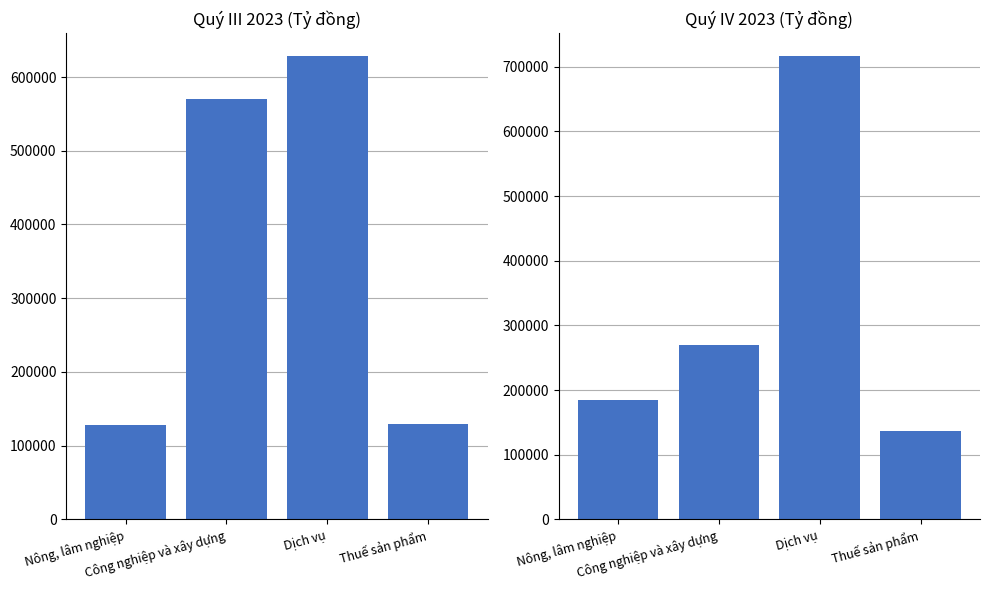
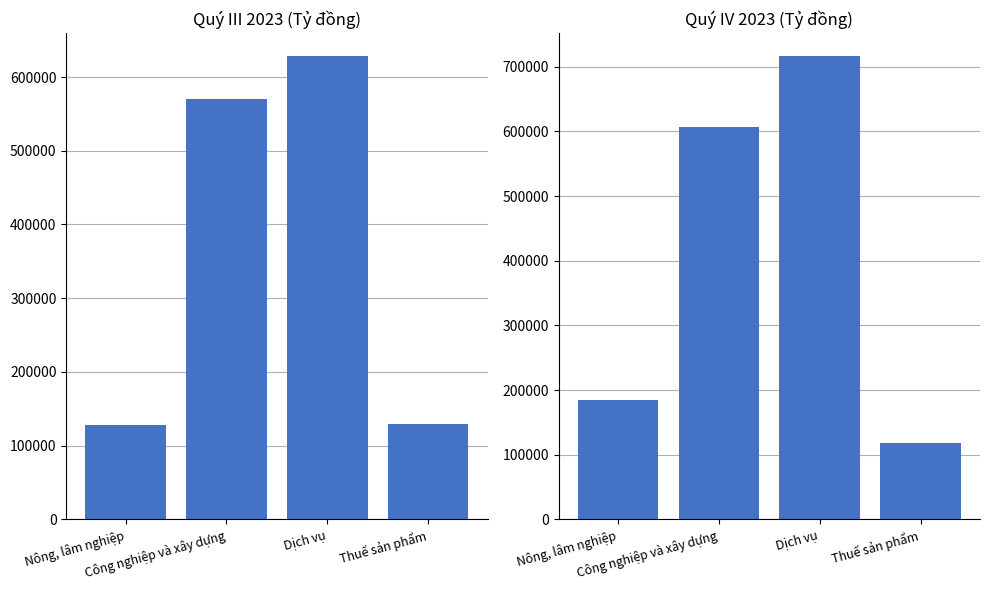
  {
    "Quý III 2023 (Tỷ đồng)": {
      "Nông, lâm nghiệp": 130000,
      "Công nghiệp và xây dựng": 570000,
      "Dịch vụ": 630000,
      "Thuế sản phẩm": 130000
    },
    "Quý IV 2023 (Tỷ đồng)": {
      "Nông, lâm nghiệp": 180000,
-     "Công nghiệp và xây dựng": 270000,
+     "Công nghiệp và xây dựng": 610000,
      "Dịch vụ": 720000,
-     "Thuế sản phẩm": 140000
+     "Thuế sản phẩm": 120000
    }
  }
